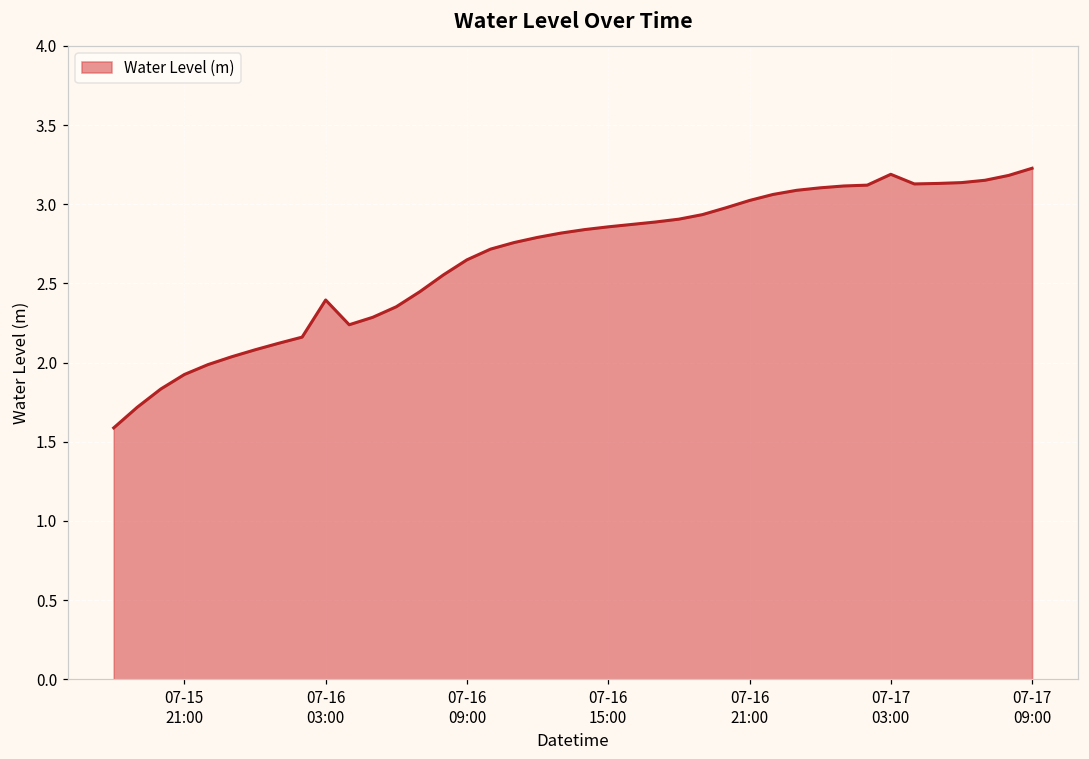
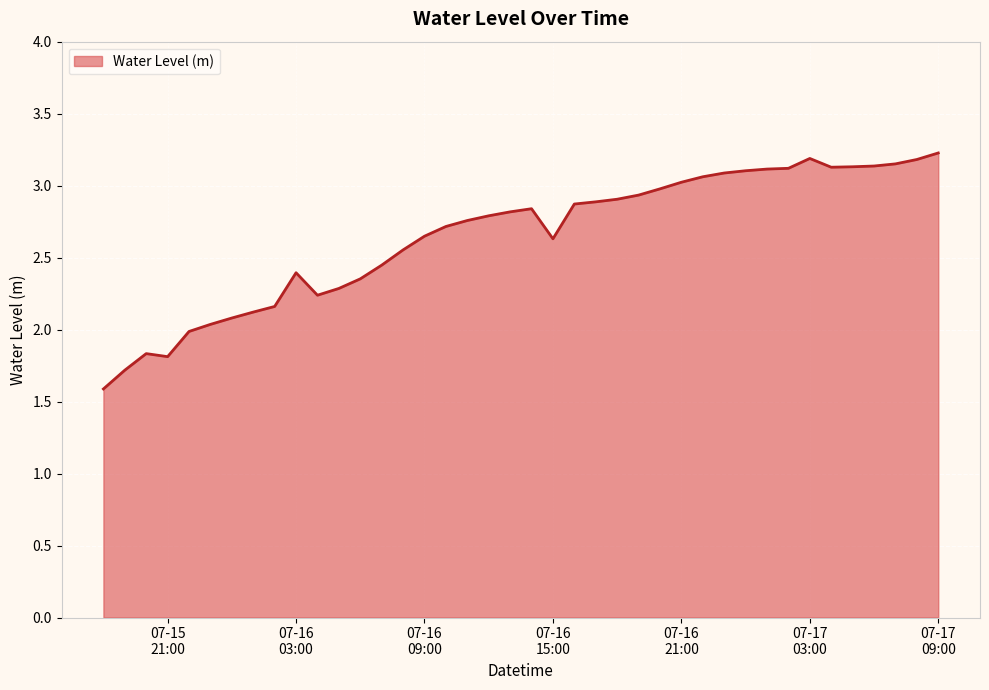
  {
-   "07-15 21:00": 1.92,
+   "07-15 21:00": 1.81,
    "07-16 03:00": 2.40,
    "07-16 09:00": 2.65,
-   "07-16 15:00": 2.86,
+   "07-16 15:00": 2.63,
    "07-16 21:00": 3.02,
    "07-17 03:00": 3.19,
    "07-17 09:00": 3.23
  }
